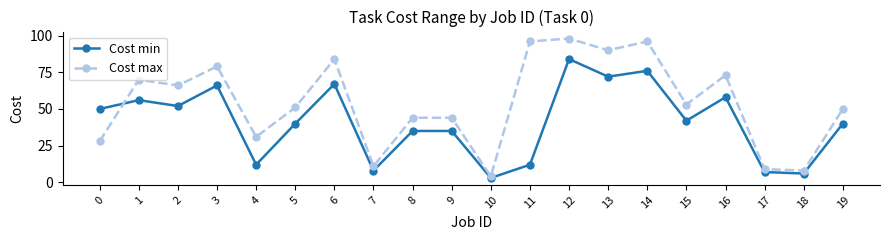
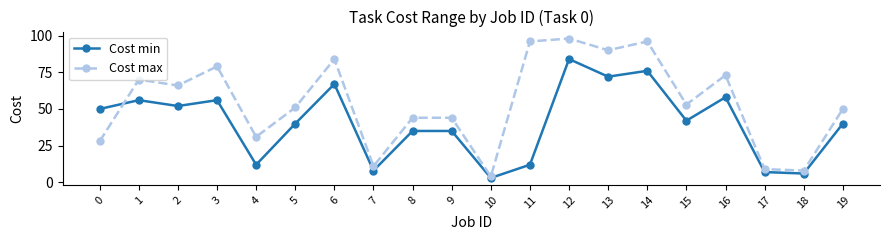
  {
    "Cost min": {
      "0": 50,
      "1": 56,
      "2": 52,
-     "3": 66,
+     "3": 56,
      "4": 12,
      "5": 40,
      "6": 67,
      "7": 8,
      "8": 35,
      "9": 35,
      "11": 12,
      "12": 84,
      "13": 72,
      "14": 76,
      "15": 42,
      "16": 58,
      "17": 7,
      "18": 6,
      "19": 40
    },
    "Cost max": {
      "0": 28,
      "2": 66,
      "3": 79,
      "4": 31,
      "5": 51,
      "6": 84,
      "7": 11,
      "8": 44,
      "9": 44,
      "11": 96,
      "12": 98,
      "13": 90,
      "14": 96,
      "15": 53,
      "16": 73,
      "17": 9,
      "18": 8,
      "19": 50
    }
  }
